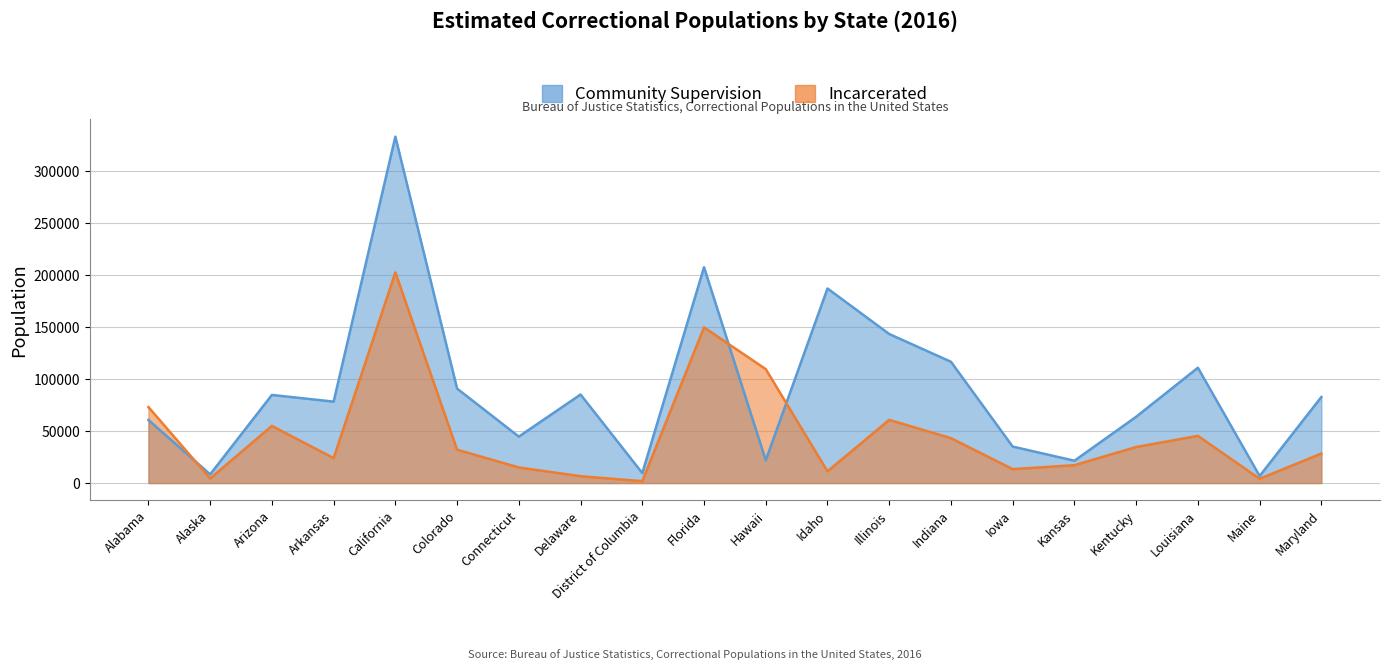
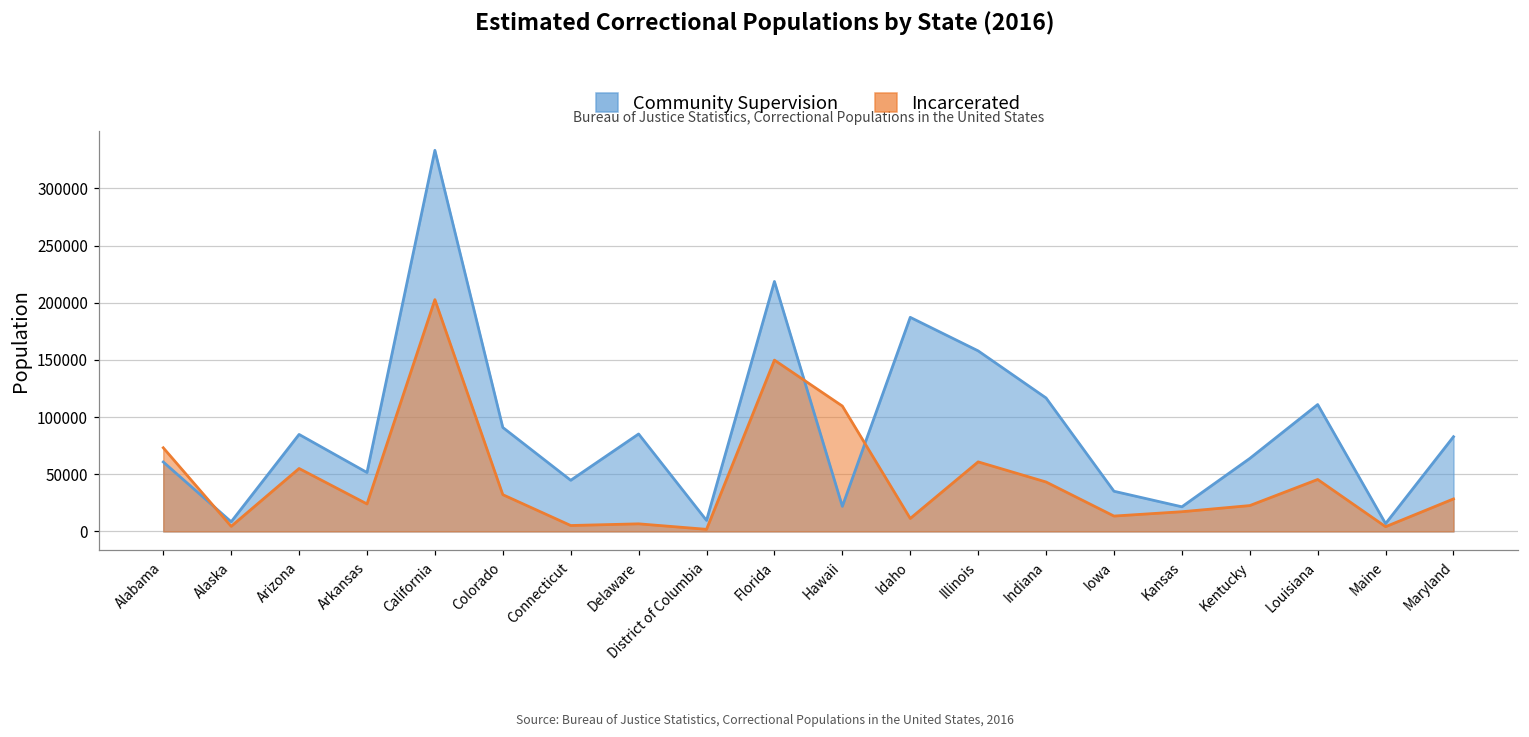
  {
    "Community Supervision": {
      "Alabama": 61000,
      "Alaska": 8000,
      "Arizona": 85000,
-     "Arkansas": 78000,
+     "Arkansas": 52000,
      "California": 333000,
      "Colorado": 91000,
      "Connecticut": 45000,
      "Delaware": 85000,
      "District of Columbia": 10000,
-     "Florida": 208000,
+     "Florida": 219000,
      "Hawaii": 22000,
      "Idaho": 187000,
-     "Illinois": 143000,
+     "Illinois": 158000,
      "Indiana": 117000,
      "Iowa": 35000,
      "Kansas": 22000,
      "Kentucky": 64000,
      "Louisiana": 111000,
      "Maine": 7000,
      "Maryland": 83000
    },
    "Incarcerated": {
      "Alabama": 73000,
      "Alaska": 4000,
      "Arizona": 55000,
      "Arkansas": 24000,
      "California": 203000,
      "Colorado": 32000,
-     "Connecticut": 15000,
+     "Connecticut": 5000,
      "Delaware": 7000,
      "District of Columbia": 2000,
      "Florida": 150000,
      "Hawaii": 110000,
      "Idaho": 11000,
      "Illinois": 61000,
      "Indiana": 43000,
      "Iowa": 13000,
      "Kansas": 17000,
-     "Kentucky": 35000,
+     "Kentucky": 23000,
      "Louisiana": 45000,
      "Maine": 4000,
      "Maryland": 28000
    }
  }
